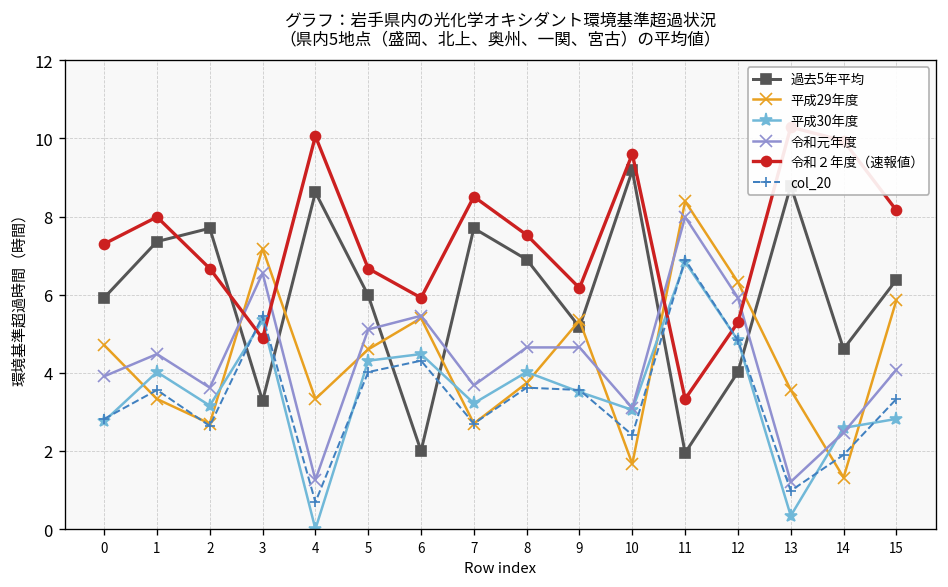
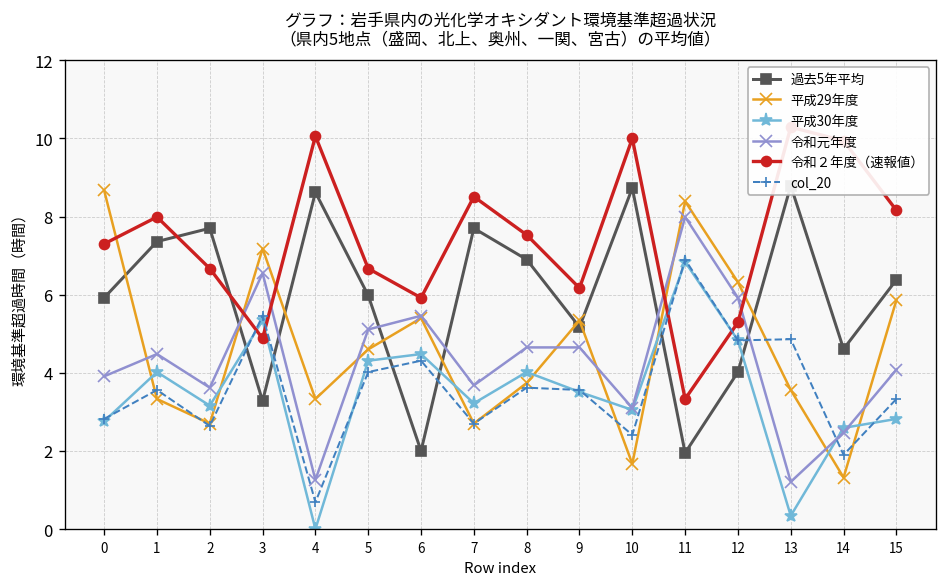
  {
    "過去5年平均": {
      "0": 5.9,
      "1": 7.4,
      "2": 7.7,
      "3": 3.3,
      "4": 8.6,
      "5": 6.0,
      "6": 2.0,
      "7": 7.7,
      "8": 6.9,
      "9": 5.2,
-     "10": 9.2,
+     "10": 8.7,
      "11": 2.0,
      "12": 4.0,
      "14": 4.6,
      "15": 6.4
    },
    "平成29年度": {
-     "0": 4.7,
+     "0": 8.7,
      "1": 3.3,
      "3": 7.2,
      "4": 3.3,
      "5": 4.6,
      "8": 3.7,
      "9": 5.3,
      "10": 1.7,
      "11": 8.4,
      "12": 6.3,
      "13": 3.6,
      "14": 1.3,
      "15": 5.9
    },
    "令和２年度（速報値）": {
      "0": 7.3,
      "1": 8.0,
      "2": 6.7,
      "3": 4.9,
      "4": 10.1,
      "5": 6.7,
      "6": 5.9,
      "7": 8.5,
      "8": 7.5,
      "9": 6.2,
-     "10": 9.6,
+     "10": 10.0,
      "11": 3.3,
      "12": 5.3,
      "15": 8.2
    },
    "col_20": {
      "1": 3.6,
      "3": 5.5,
      "4": 0.7,
      "5": 4.0,
      "6": 4.3,
      "8": 3.6,
      "10": 2.4,
-     "13": 1.0,
+     "13": 4.9,
      "14": 1.9,
      "15": 3.3
    }
  }
